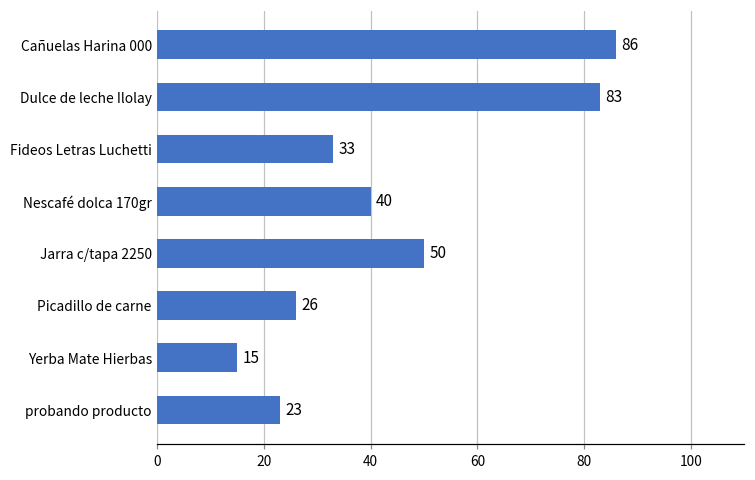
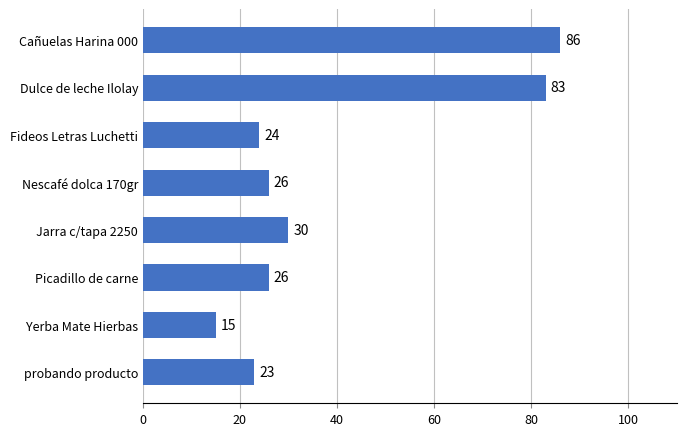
  {
    "Cañuelas Harina 000": 86,
    "Dulce de leche Ilolay": 83,
-   "Fideos Letras Luchetti": 33,
-   "Nescafé dolca 170gr": 40,
-   "Jarra c/tapa 2250": 50,
+   "Fideos Letras Luchetti": 24,
+   "Nescafé dolca 170gr": 26,
+   "Jarra c/tapa 2250": 30,
    "Picadillo de carne": 26,
    "Yerba Mate Hierbas": 15,
    "probando producto": 23
  }
